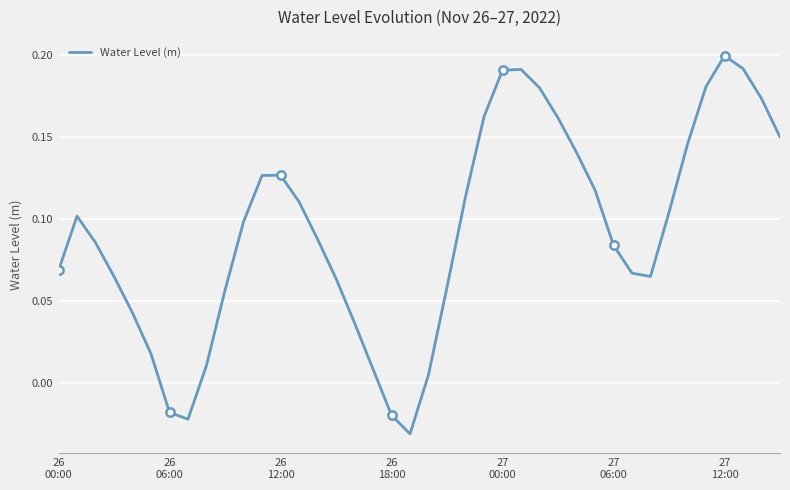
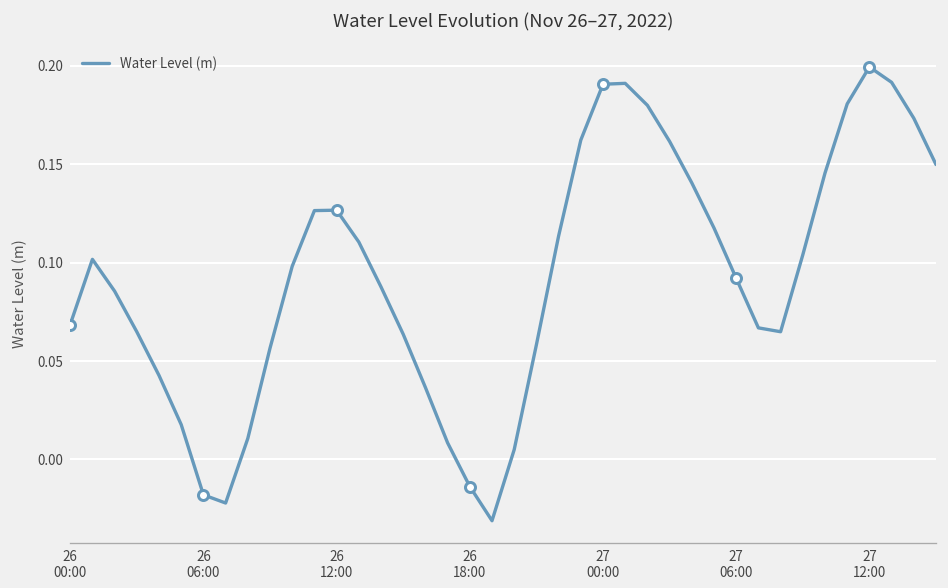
  {
    "Water Level (m)": {
-     "26 18:00": -0.020,
-     "27 06:00": 0.084
+     "26 18:00": -0.014,
+     "27 06:00": 0.092
    }
  }
